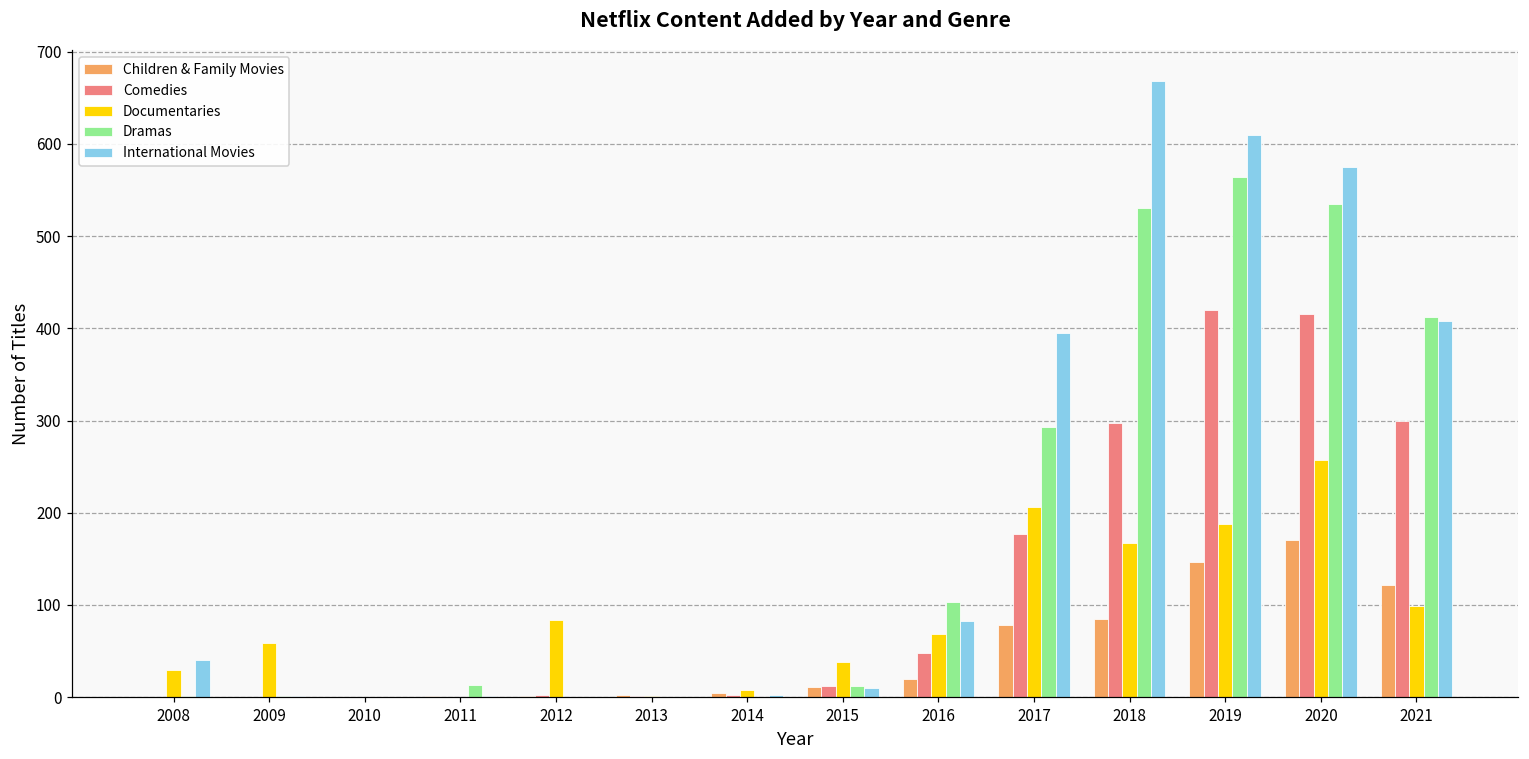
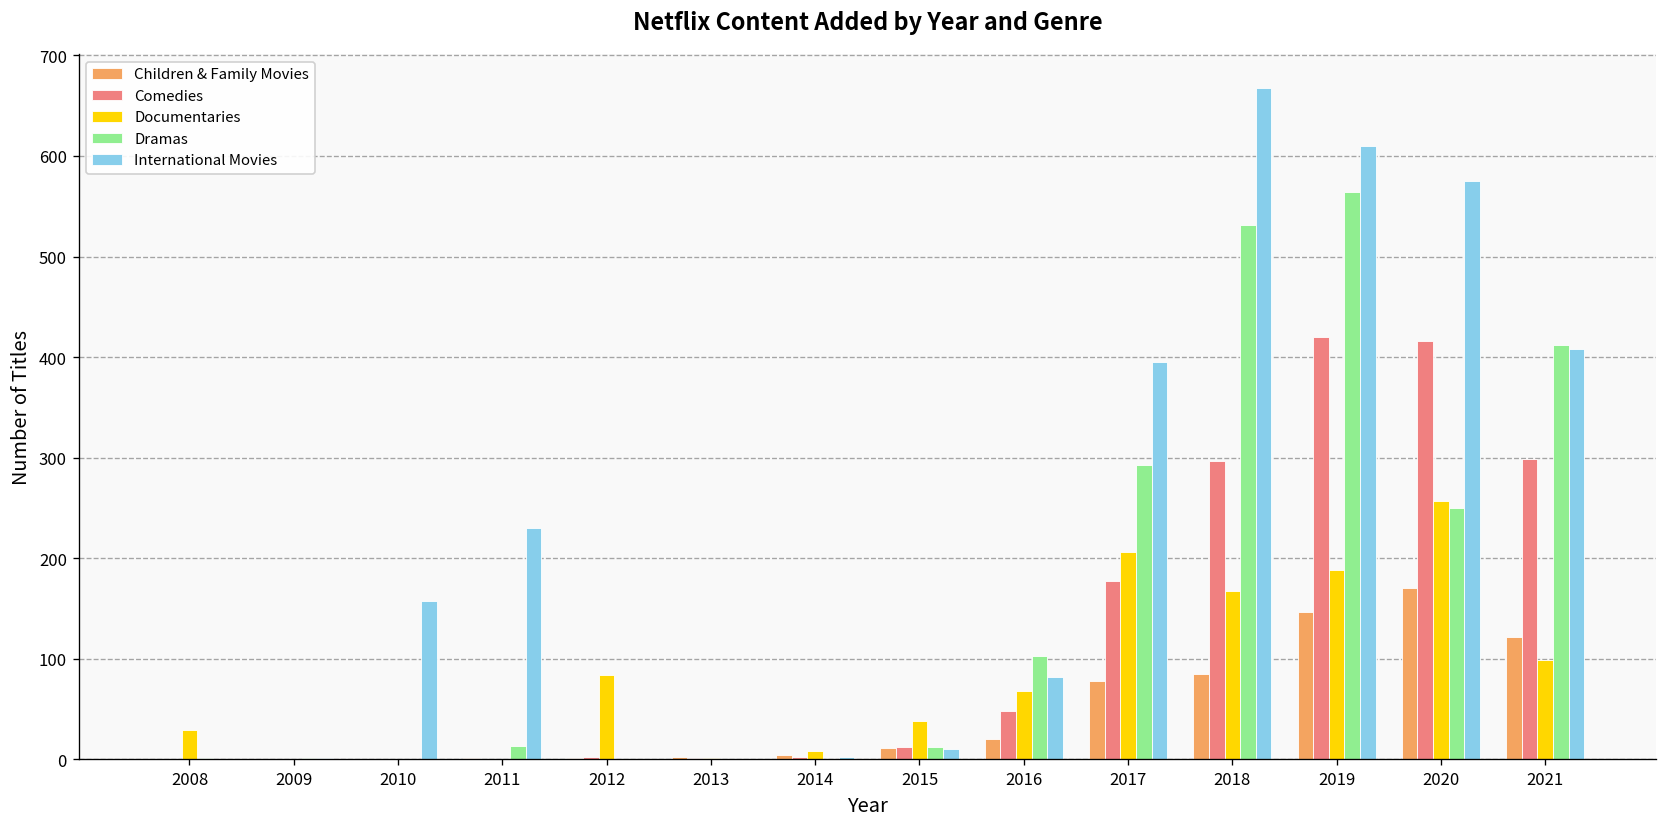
  {
    "Documentaries": {
      "2008": 30,
-     "2009": 60,
+     "2009": 0,
      "2010": 0,
      "2011": 0,
      "2012": 80,
      "2014": 10,
      "2015": 40,
      "2016": 70,
      "2017": 210,
      "2018": 170,
      "2019": 190,
      "2020": 260,
      "2021": 100
    },
    "Dramas": {
      "2010": 0,
      "2011": 10,
      "2012": 0,
      "2013": 0,
      "2014": 0,
      "2015": 10,
      "2016": 100,
      "2017": 290,
      "2018": 530,
      "2019": 560,
-     "2020": 540,
+     "2020": 250,
      "2021": 410
    },
    "International Movies": {
-     "2008": 40,
-     "2010": 0,
-     "2011": 0,
+     "2008": 0,
+     "2010": 160,
+     "2011": 230,
      "2012": 0,
      "2013": 0,
      "2015": 10,
      "2016": 80,
      "2017": 400,
      "2018": 670,
      "2019": 610,
      "2020": 580,
      "2021": 410
    }
  }
